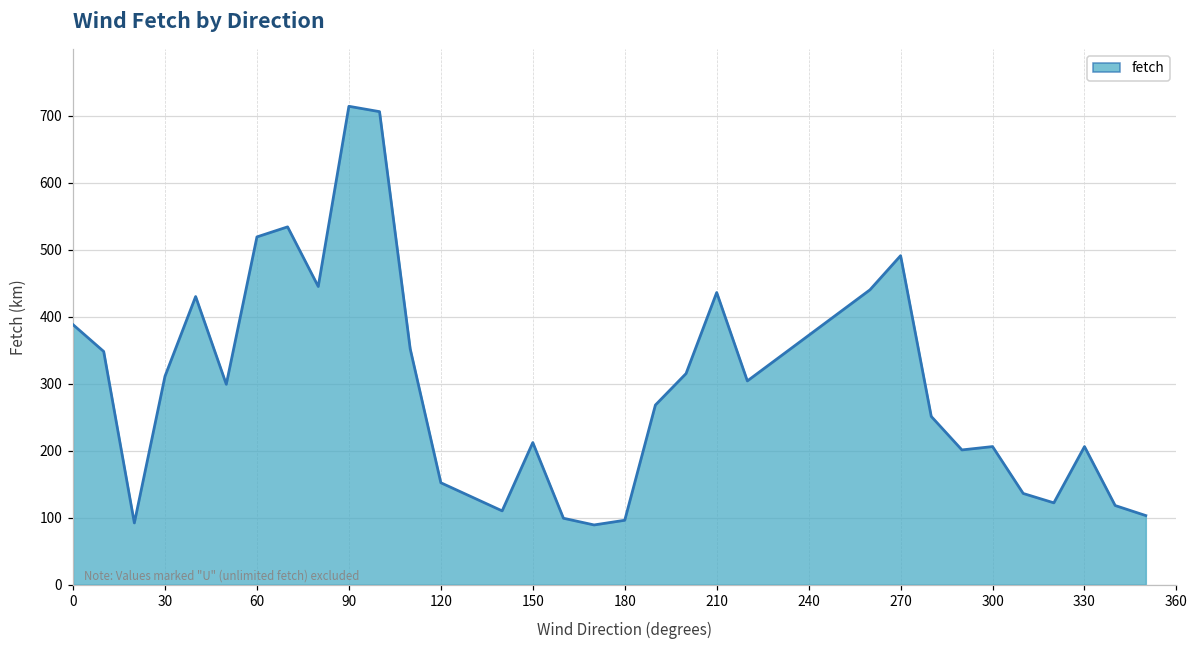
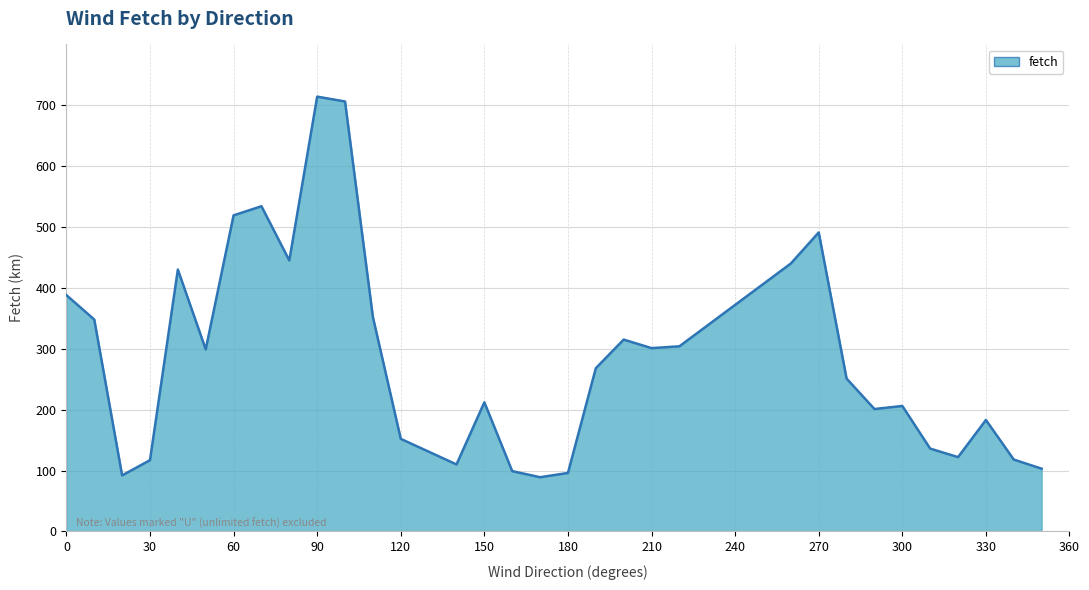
  {
    "0": 390,
-   "30": 310,
+   "30": 120,
    "60": 520,
    "90": 710,
    "120": 150,
    "150": 210,
    "180": 100,
-   "210": 440,
+   "210": 300,
    "270": 490,
    "300": 210,
-   "330": 210
+   "330": 180
  }
